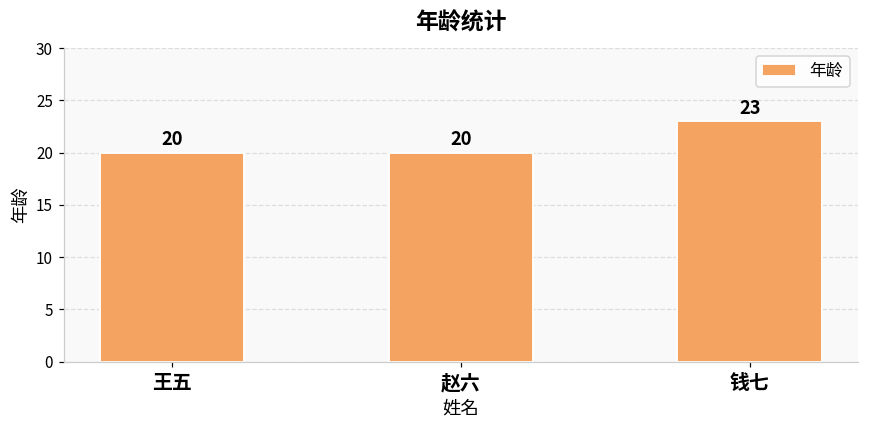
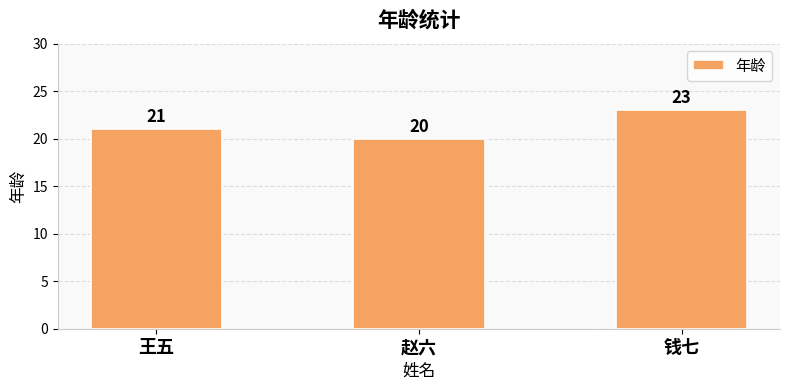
  {
-   "王五": 20,
+   "王五": 21,
    "赵六": 20,
    "钱七": 23
  }
